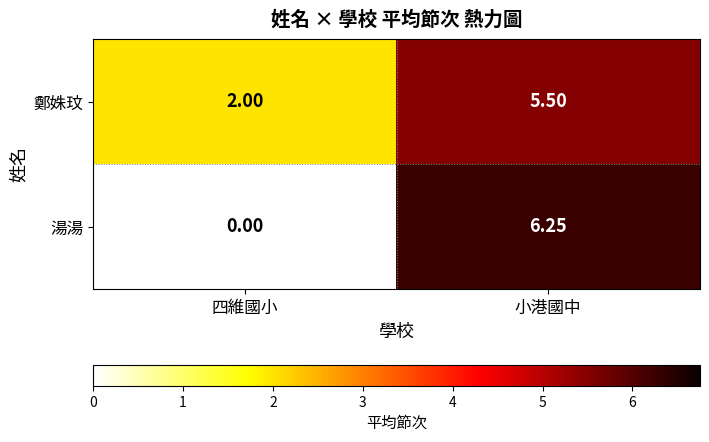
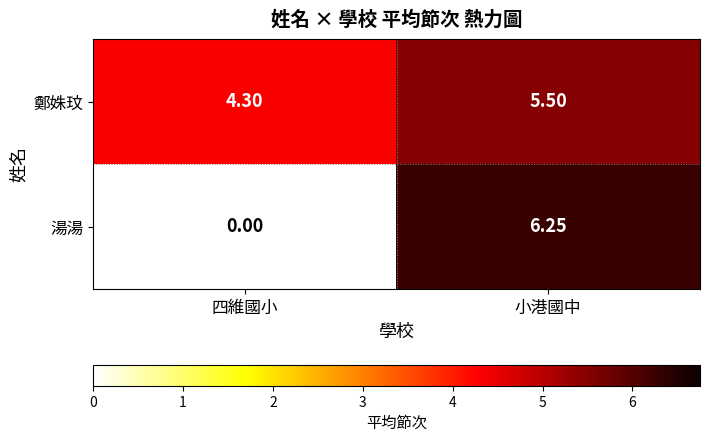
  {
    "鄭姝玟": {
-     "四維國小": 2.00,
+     "四維國小": 4.30,
      "小港國中": 5.50
    },
    "湯湯": {
      "四維國小": 0.00,
      "小港國中": 6.25
    }
  }
